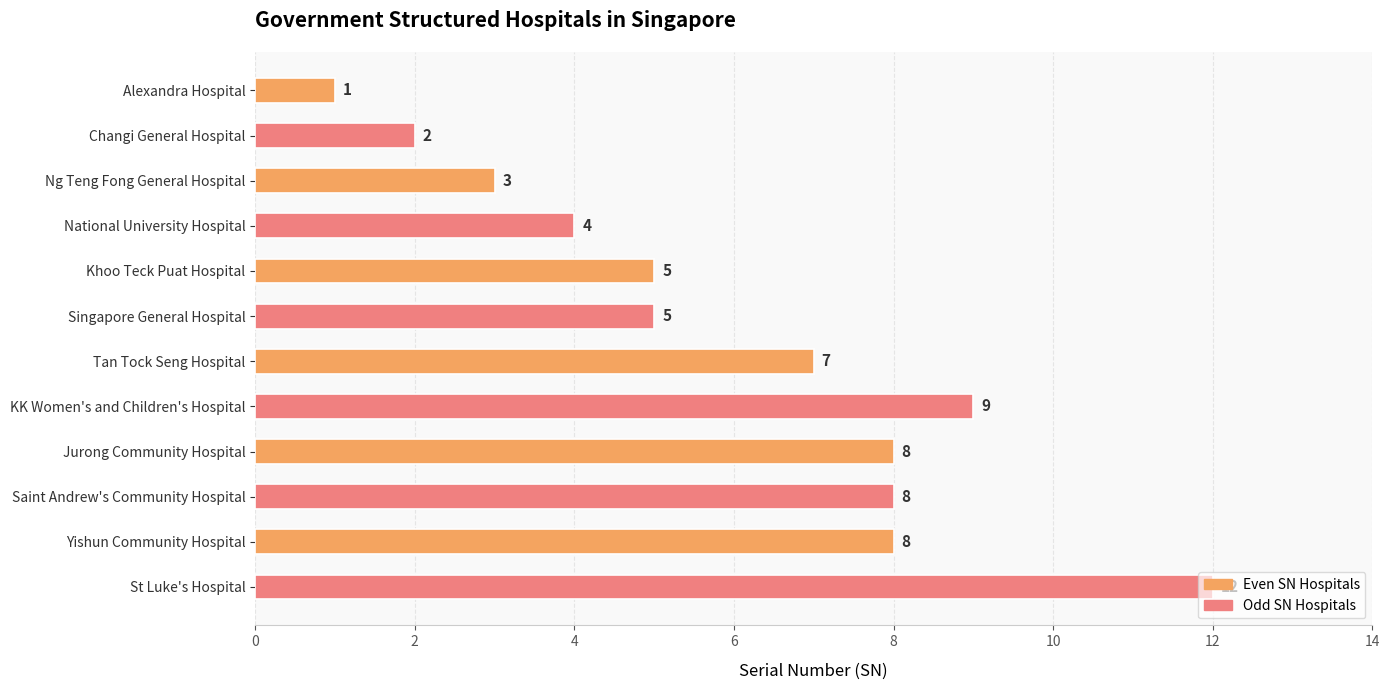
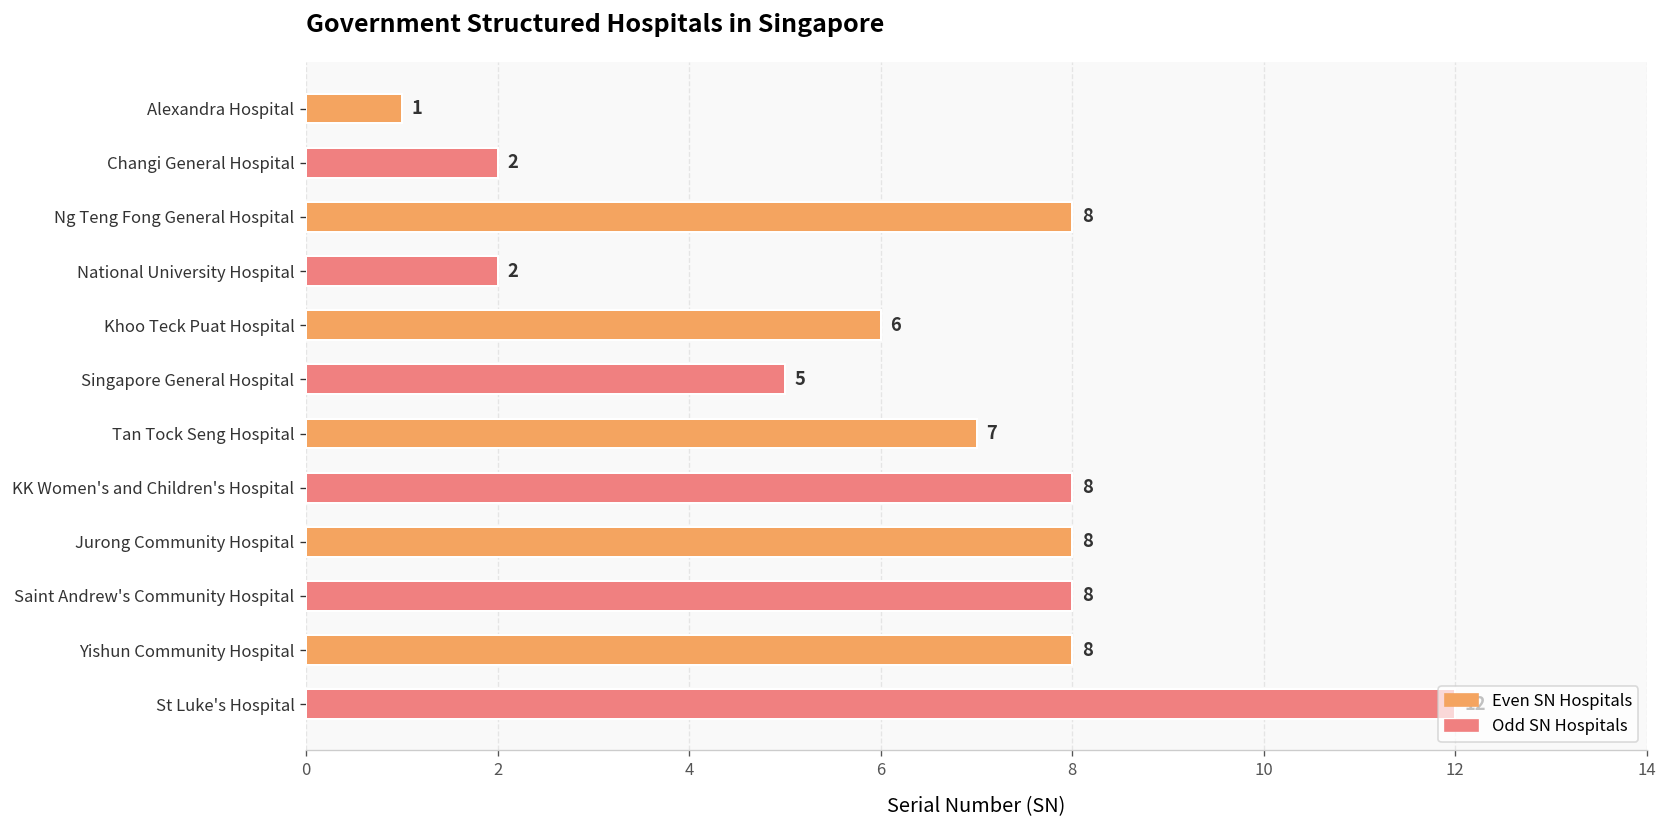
  {
    "Alexandra Hospital": 1,
    "Changi General Hospital": 2,
-   "Ng Teng Fong General Hospital": 3,
-   "National University Hospital": 4,
-   "Khoo Teck Puat Hospital": 5,
+   "Ng Teng Fong General Hospital": 8,
+   "National University Hospital": 2,
+   "Khoo Teck Puat Hospital": 6,
    "Singapore General Hospital": 5,
    "Tan Tock Seng Hospital": 7,
-   "KK Women's and Children's Hospital": 9,
+   "KK Women's and Children's Hospital": 8,
    "Jurong Community Hospital": 8,
    "Saint Andrew's Community Hospital": 8,
    "Yishun Community Hospital": 8
  }
